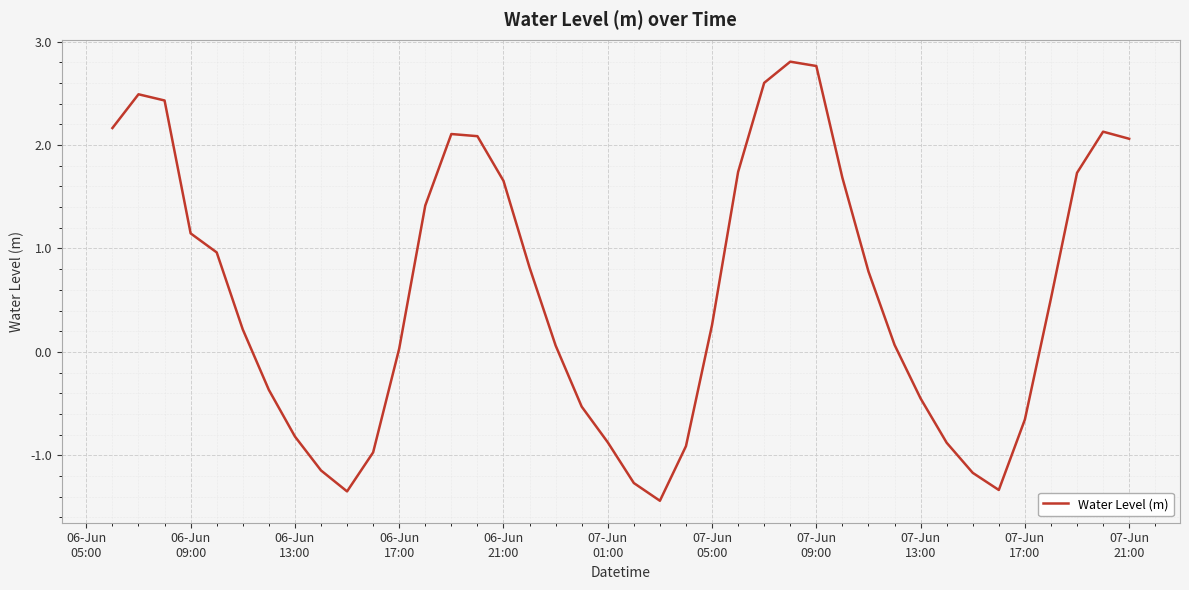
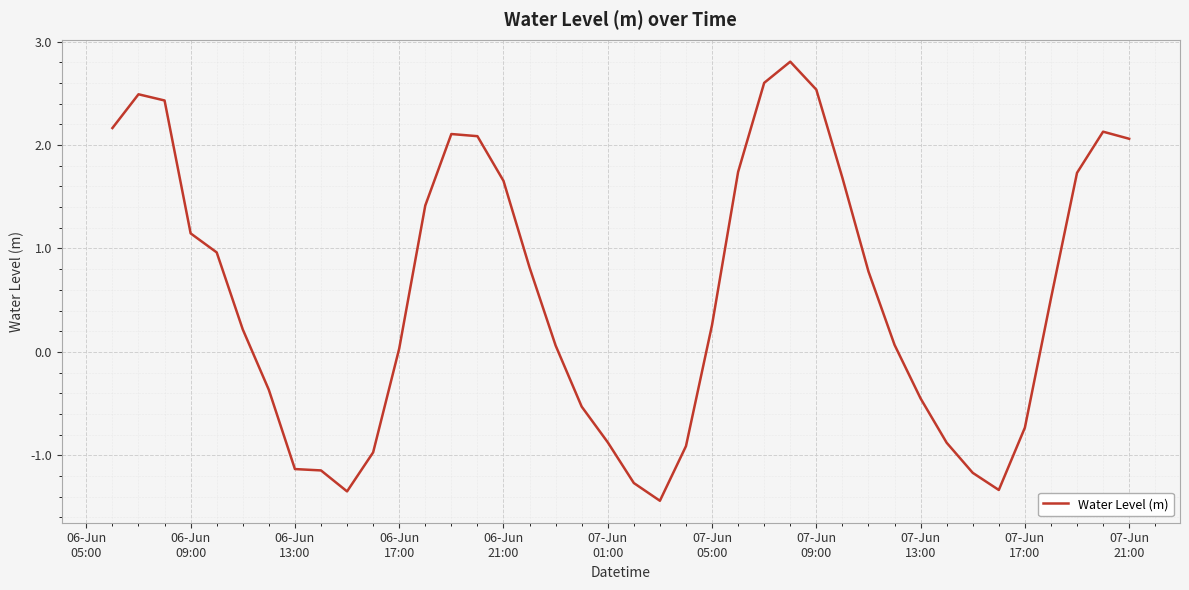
  {
    "06-Jun 09:00": 1.15,
-   "06-Jun 13:00": -0.82,
+   "06-Jun 13:00": -1.13,
    "06-Jun 17:00": 0.03,
    "06-Jun 21:00": 1.65,
    "07-Jun 01:00": -0.87,
    "07-Jun 05:00": 0.26,
-   "07-Jun 09:00": 2.76,
+   "07-Jun 09:00": 2.53,
    "07-Jun 13:00": -0.45,
-   "07-Jun 17:00": -0.65,
+   "07-Jun 17:00": -0.73,
    "07-Jun 21:00": 2.06
  }
